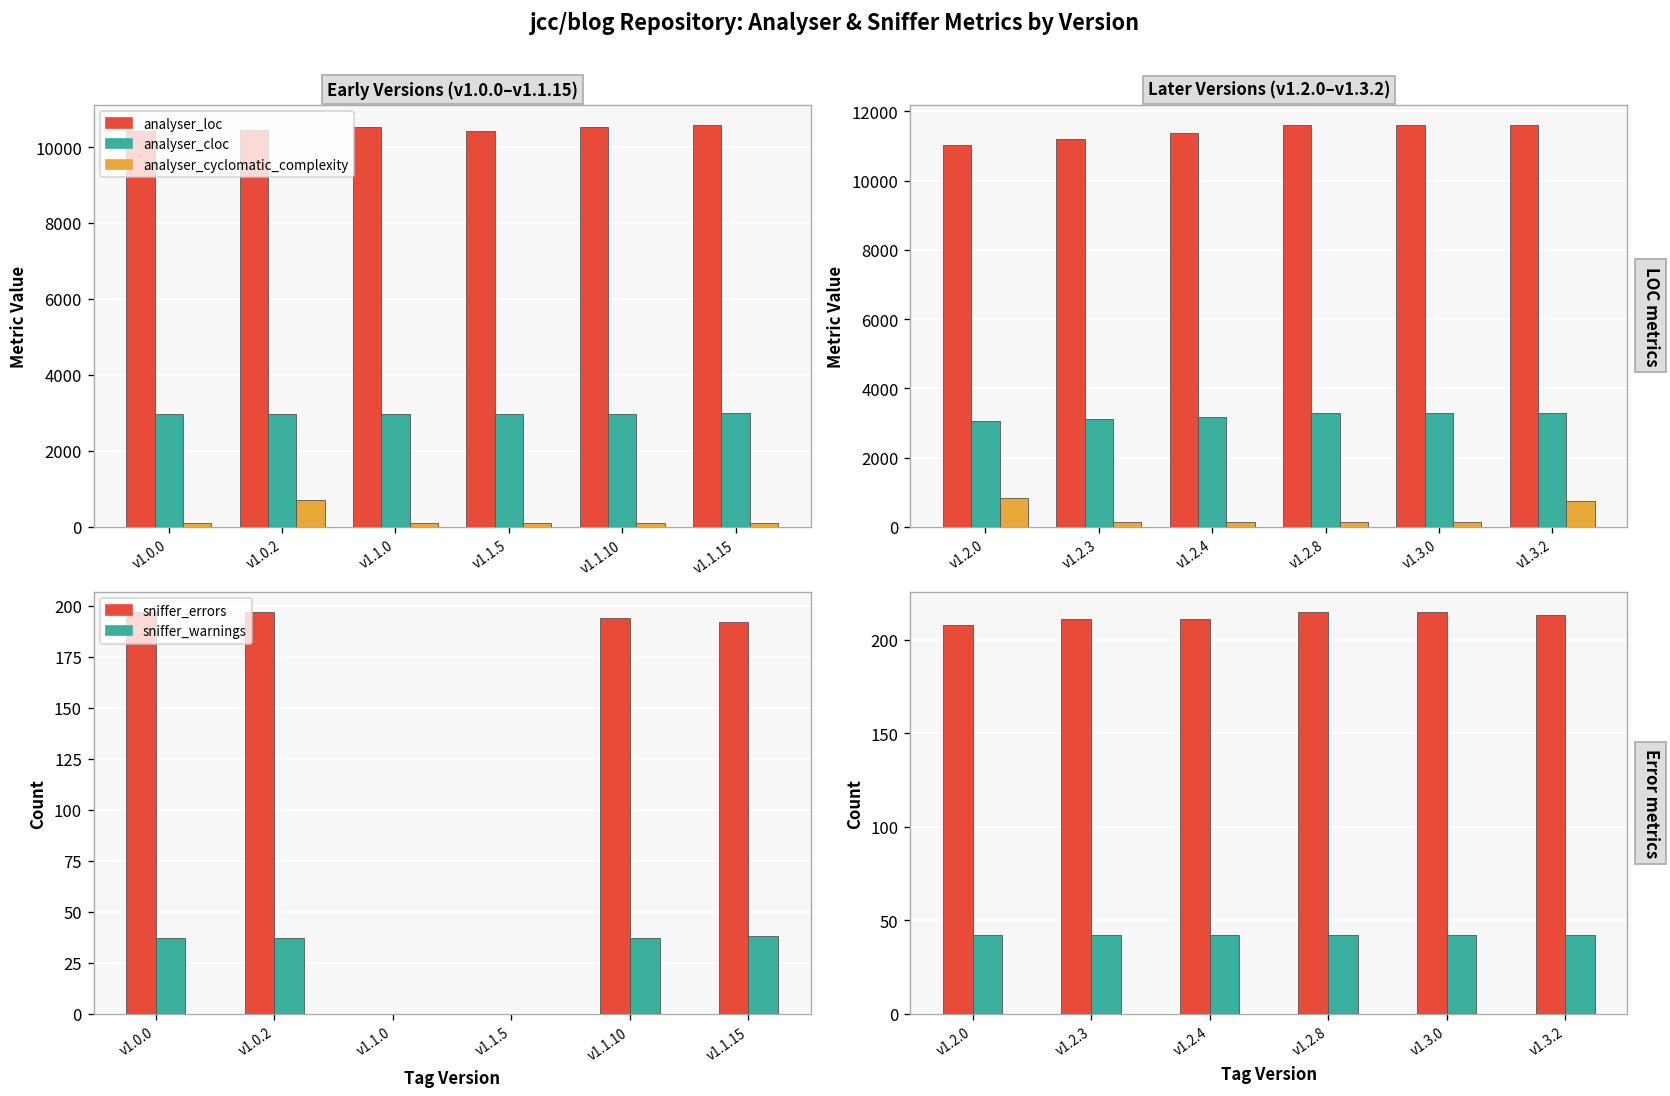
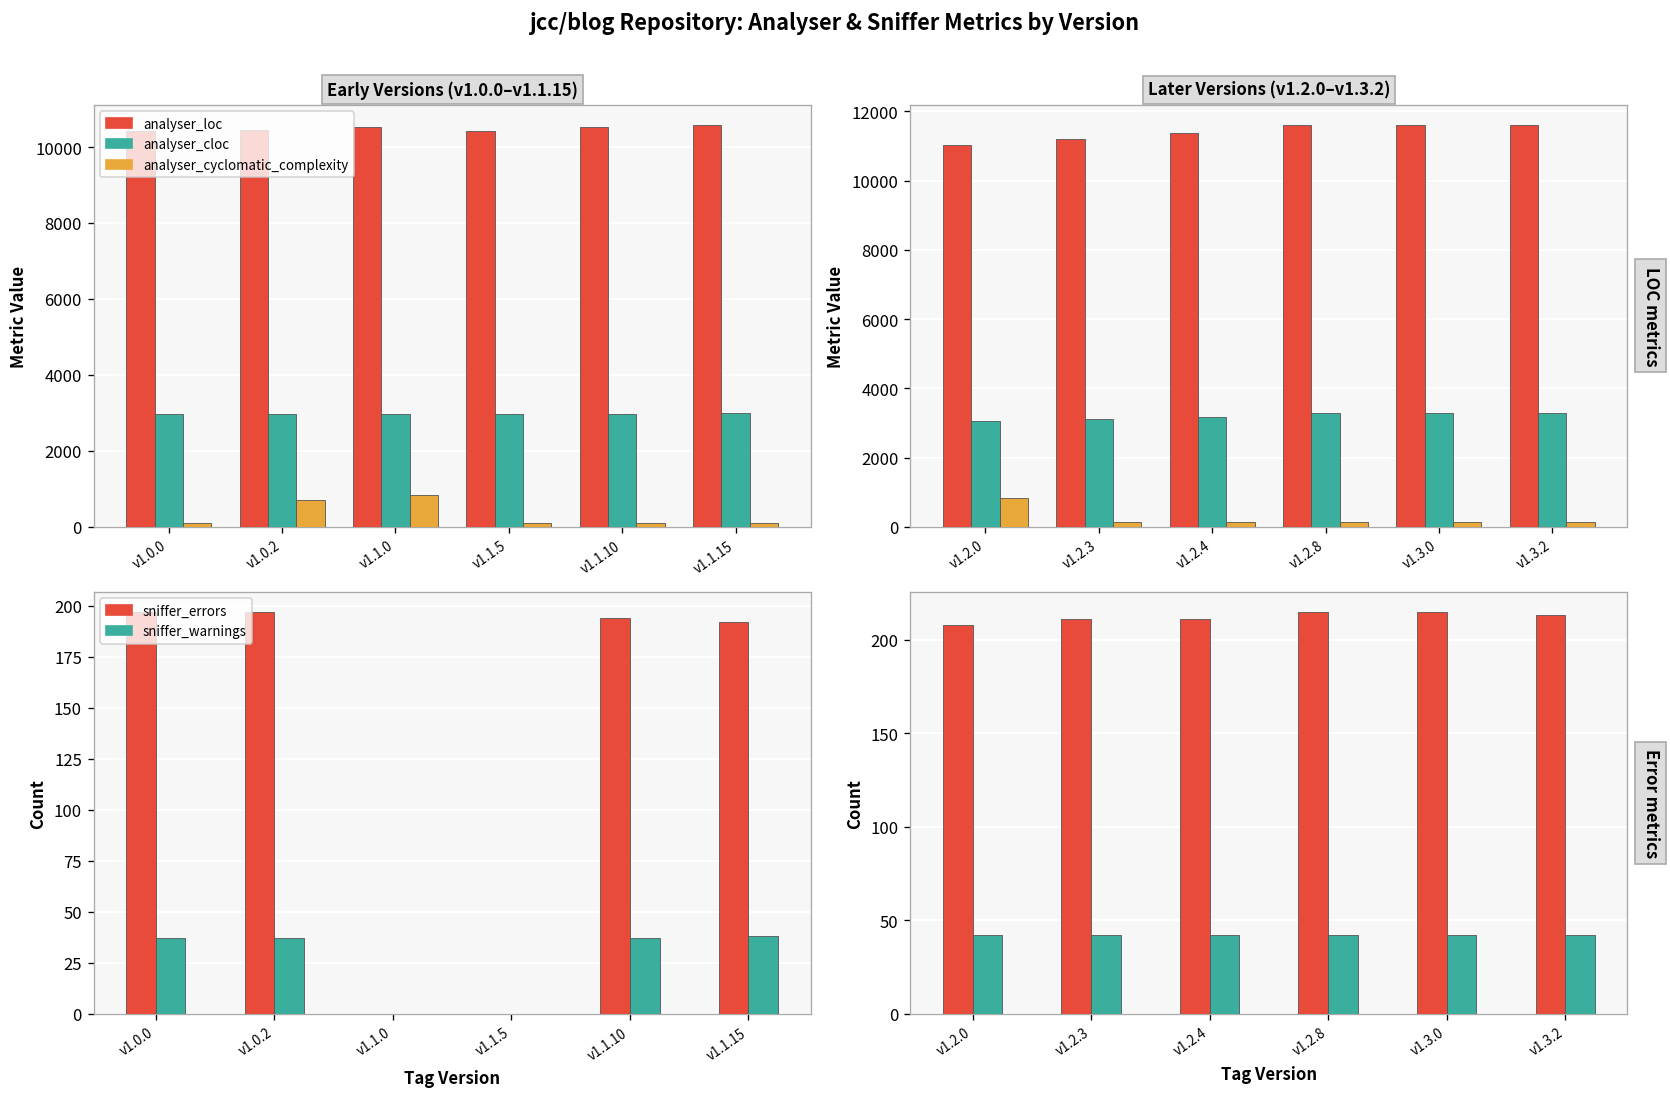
  {
    "Early Versions (v1.0.0–v1.1.15)": {
      "analyser_loc": {
        "v1.1.0": 10500,
        "v1.1.5": 10400,
        "v1.1.10": 10500,
        "v1.1.15": 10600
      },
      "analyser_cloc": {
        "v1.0.0": 3000,
        "v1.0.2": 3000,
        "v1.1.0": 3000,
        "v1.1.5": 3000,
        "v1.1.10": 3000,
        "v1.1.15": 3000
      },
      "analyser_cyclomatic_complexity": {
        "v1.0.0": 100,
        "v1.0.2": 700,
-       "v1.1.0": 100,
+       "v1.1.0": 800,
        "v1.1.5": 100,
        "v1.1.10": 100,
        "v1.1.15": 100
      }
    },
    "Later Versions (v1.2.0–v1.3.2)": {
      "analyser_loc": {
        "v1.2.0": 11000,
        "v1.2.3": 11200,
        "v1.2.4": 11400,
        "v1.2.8": 11600,
        "v1.3.0": 11600,
        "v1.3.2": 11600
      },
      "analyser_cloc": {
        "v1.2.0": 3100,
        "v1.2.3": 3100,
        "v1.2.4": 3200,
        "v1.2.8": 3300,
        "v1.3.0": 3300,
        "v1.3.2": 3300
      },
      "analyser_cyclomatic_complexity": {
        "v1.2.0": 900,
        "v1.2.3": 100,
        "v1.2.4": 100,
        "v1.2.8": 200,
        "v1.3.0": 200,
-       "v1.3.2": 800
+       "v1.3.2": 200
      }
    }
  }
